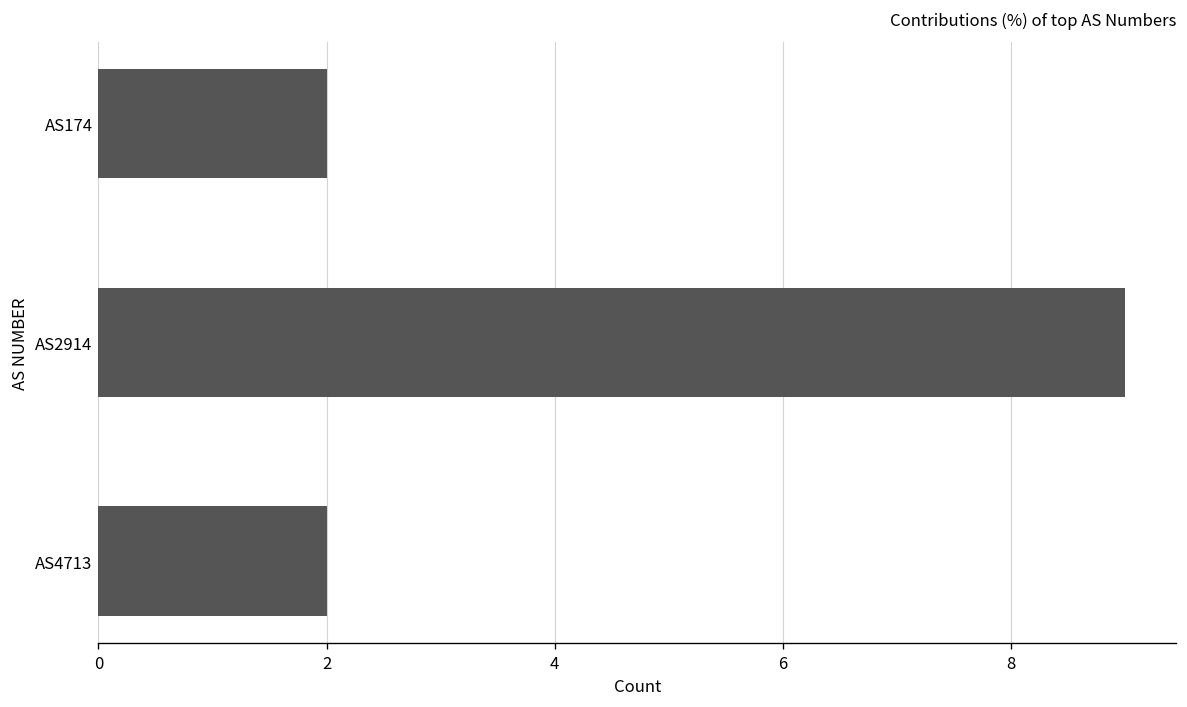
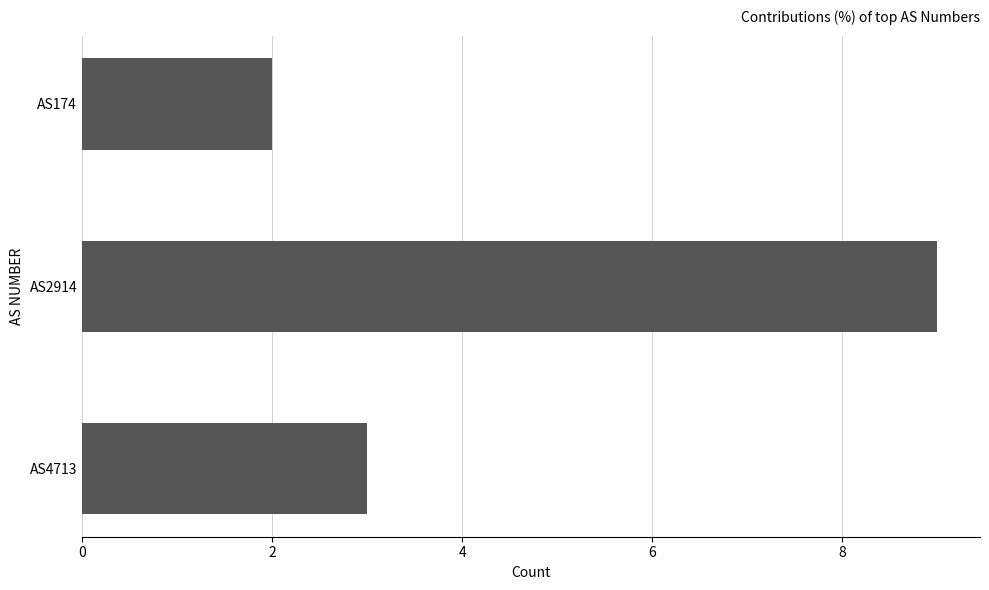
  {
    "AS174": 2,
    "AS2914": 9,
-   "AS4713": 2
+   "AS4713": 3
  }
